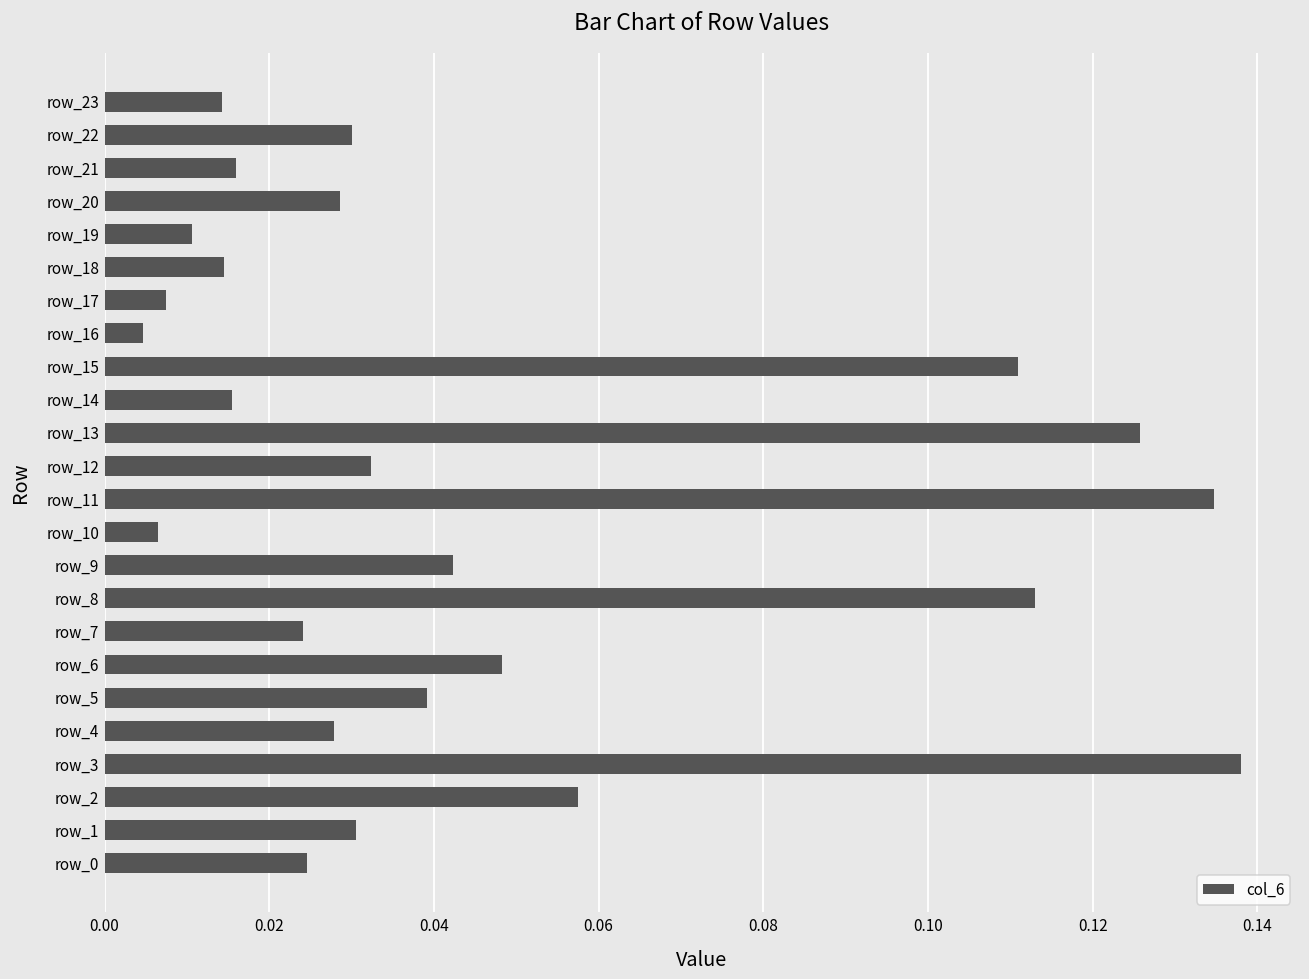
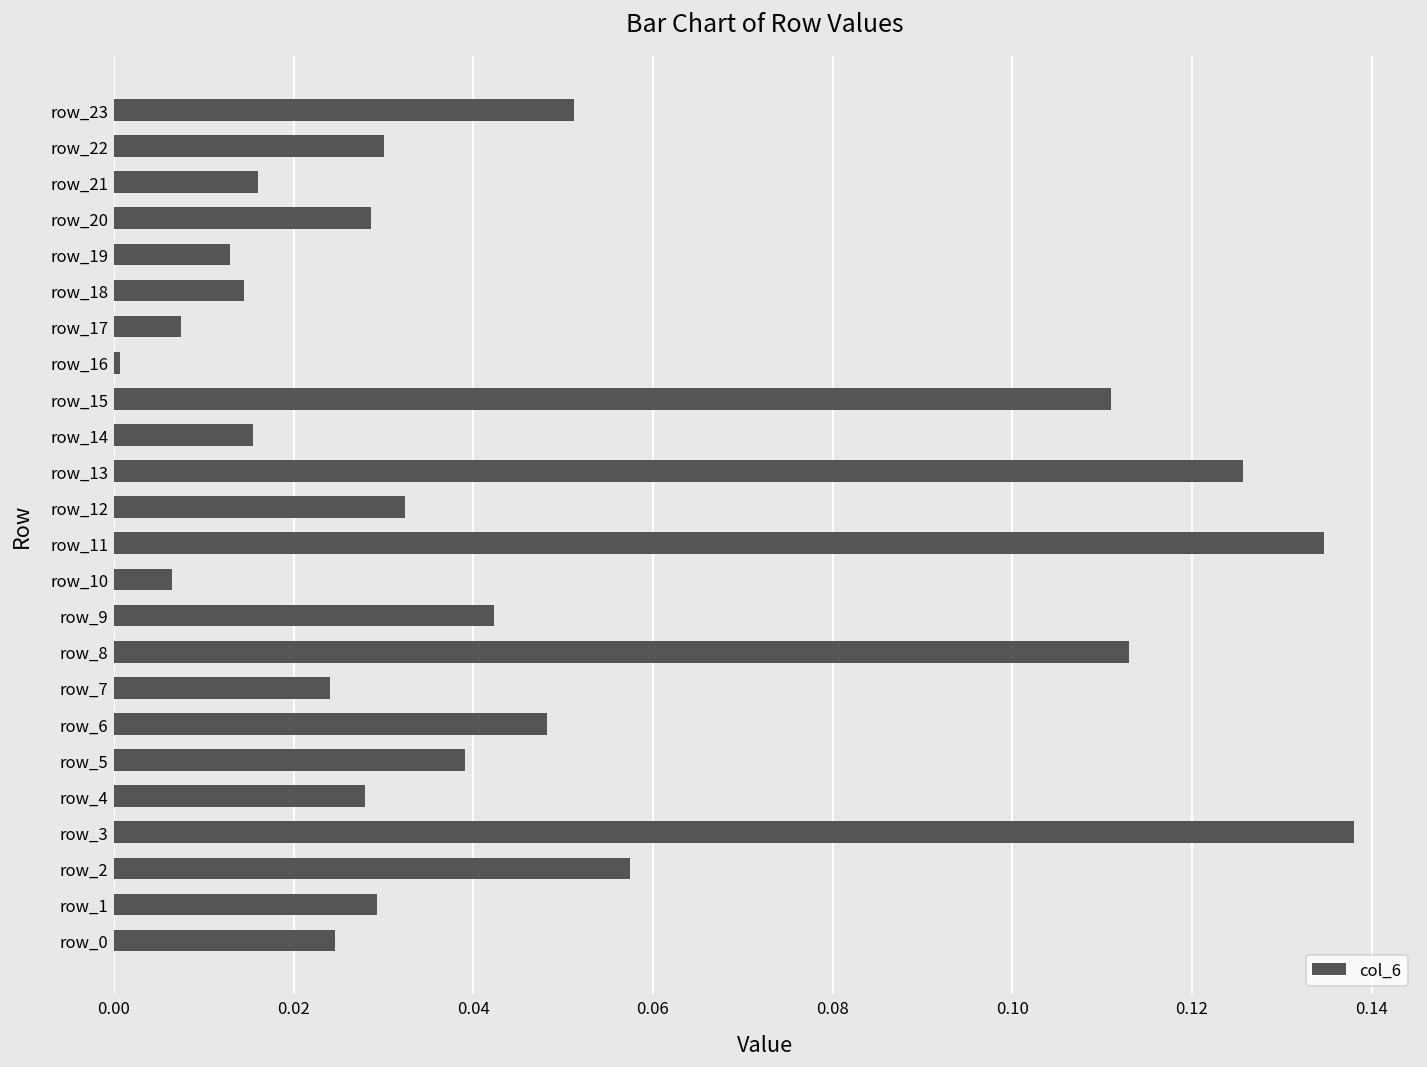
  {
-   "row_23": 0.014,
+   "row_23": 0.051,
    "row_22": 0.030,
    "row_21": 0.016,
    "row_20": 0.029,
-   "row_19": 0.011,
+   "row_19": 0.013,
    "row_18": 0.014,
    "row_17": 0.007,
-   "row_16": 0.005,
+   "row_16": 0.001,
    "row_15": 0.111,
    "row_14": 0.015,
    "row_13": 0.126,
    "row_12": 0.032,
    "row_11": 0.135,
    "row_10": 0.006,
    "row_9": 0.042,
    "row_8": 0.113,
    "row_7": 0.024,
    "row_6": 0.048,
    "row_5": 0.039,
    "row_4": 0.028,
    "row_3": 0.138,
    "row_2": 0.057,
-   "row_1": 0.031,
+   "row_1": 0.029,
    "row_0": 0.025
  }
